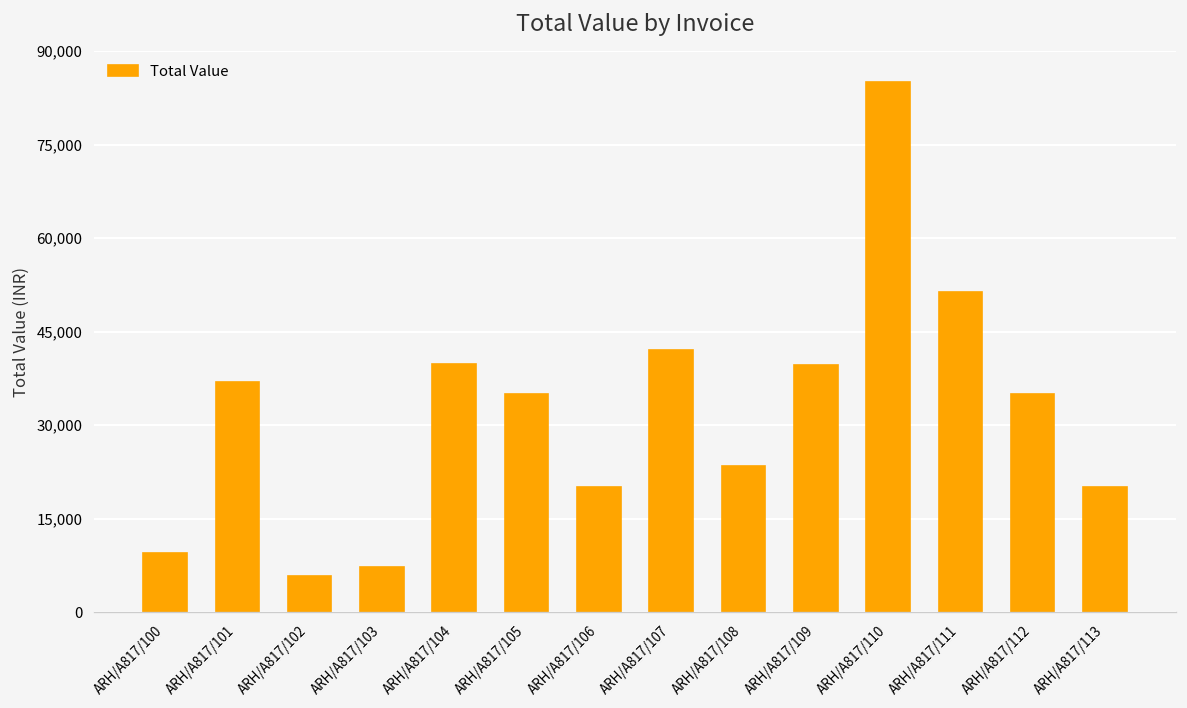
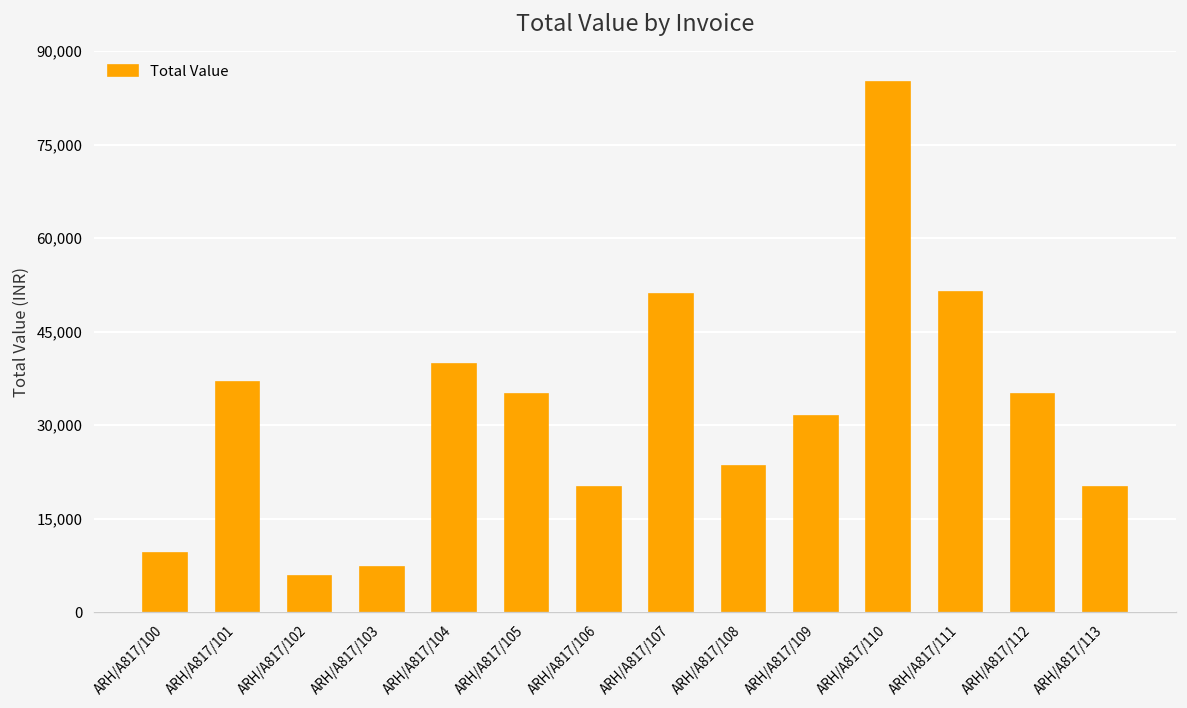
  {
    "ARH/A817/100": "9,000",
    "ARH/A817/101": "37,000",
    "ARH/A817/102": "6,000",
    "ARH/A817/103": "7,000",
    "ARH/A817/104": "40,000",
    "ARH/A817/105": "35,000",
    "ARH/A817/106": "20,000",
-   "ARH/A817/107": "42,000",
+   "ARH/A817/107": "51,000",
    "ARH/A817/108": "23,000",
-   "ARH/A817/109": "40,000",
+   "ARH/A817/109": "32,000",
    "ARH/A817/110": "85,000",
    "ARH/A817/111": "51,000",
    "ARH/A817/112": "35,000",
    "ARH/A817/113": "20,000"
  }
